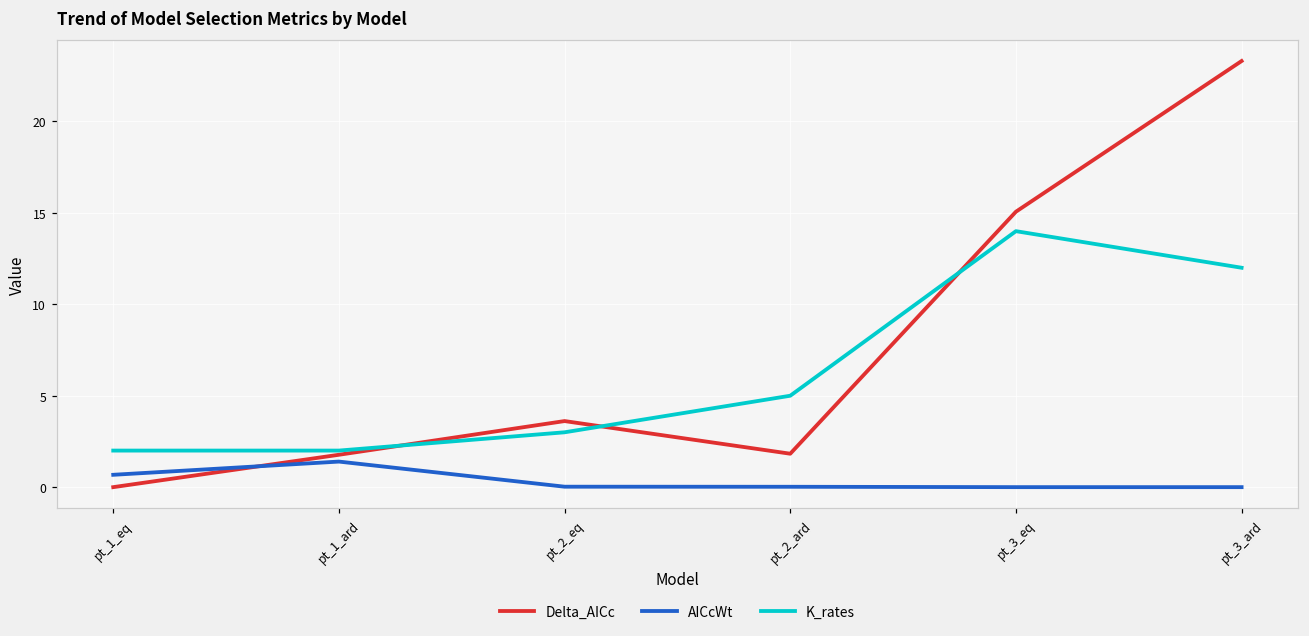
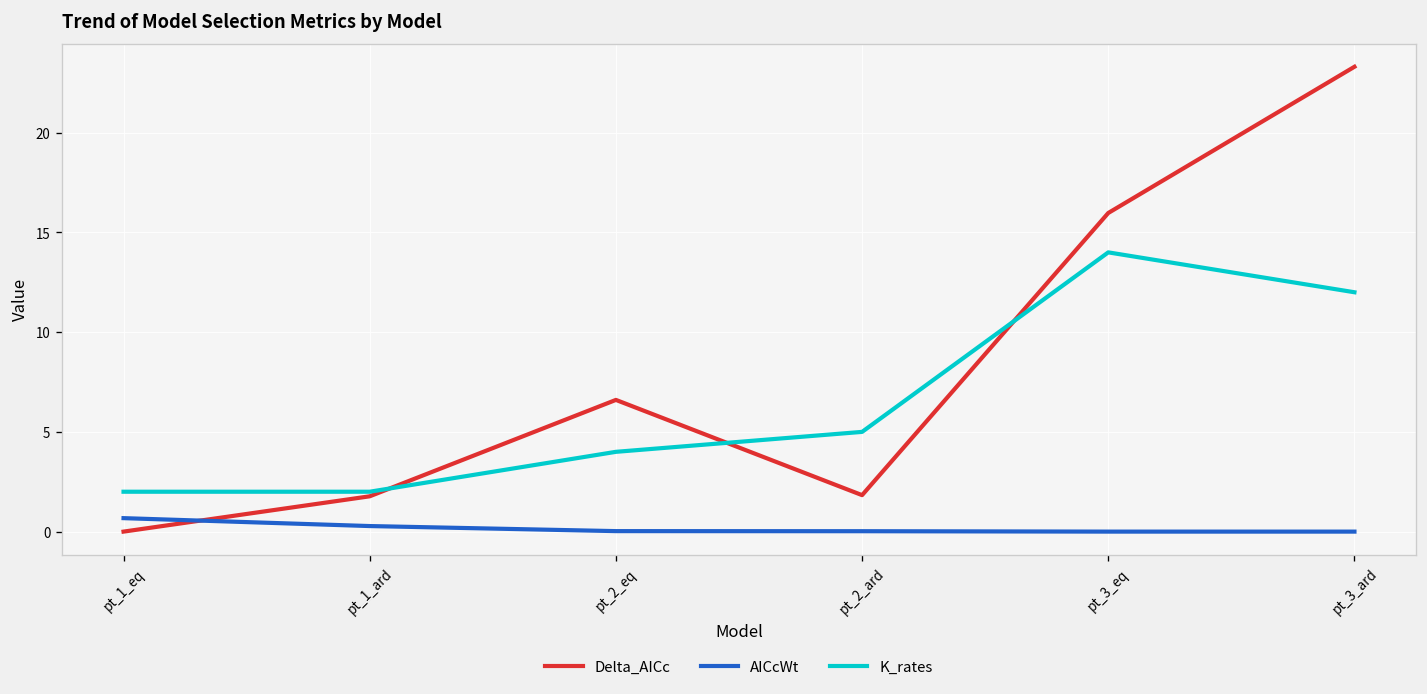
  {
    "Delta_AICc": {
      "pt_1_eq": 0.0,
      "pt_1_ard": 1.8,
-     "pt_2_eq": 3.6,
+     "pt_2_eq": 6.6,
      "pt_2_ard": 1.8,
-     "pt_3_eq": 15.1,
+     "pt_3_eq": 16.0,
      "pt_3_ard": 23.3
    },
    "AICcWt": {
      "pt_1_eq": 0.7,
-     "pt_1_ard": 1.4,
+     "pt_1_ard": 0.3,
      "pt_2_eq": 0.0,
      "pt_2_ard": 0.0,
      "pt_3_eq": 0.0,
      "pt_3_ard": 0.0
    },
    "K_rates": {
      "pt_1_eq": 2,
      "pt_1_ard": 2,
-     "pt_2_eq": 3,
+     "pt_2_eq": 4,
      "pt_2_ard": 5,
      "pt_3_eq": 14,
      "pt_3_ard": 12
    }
  }
